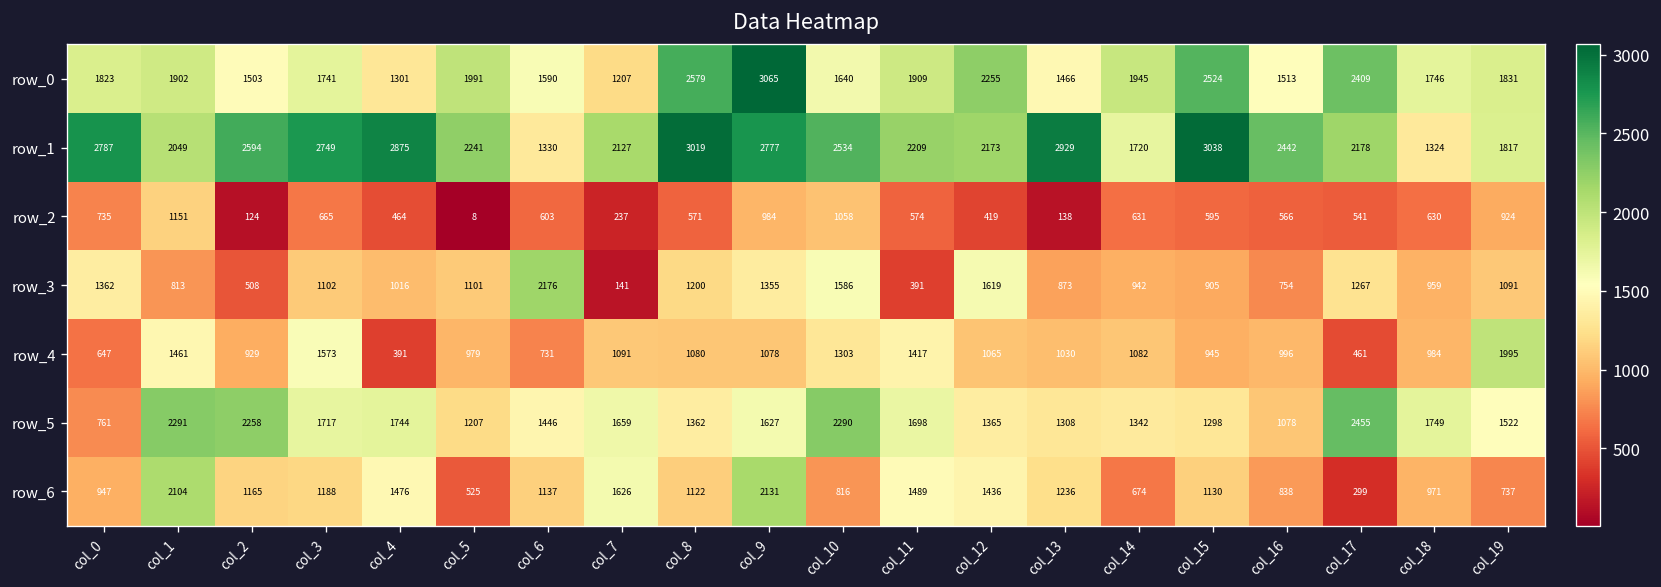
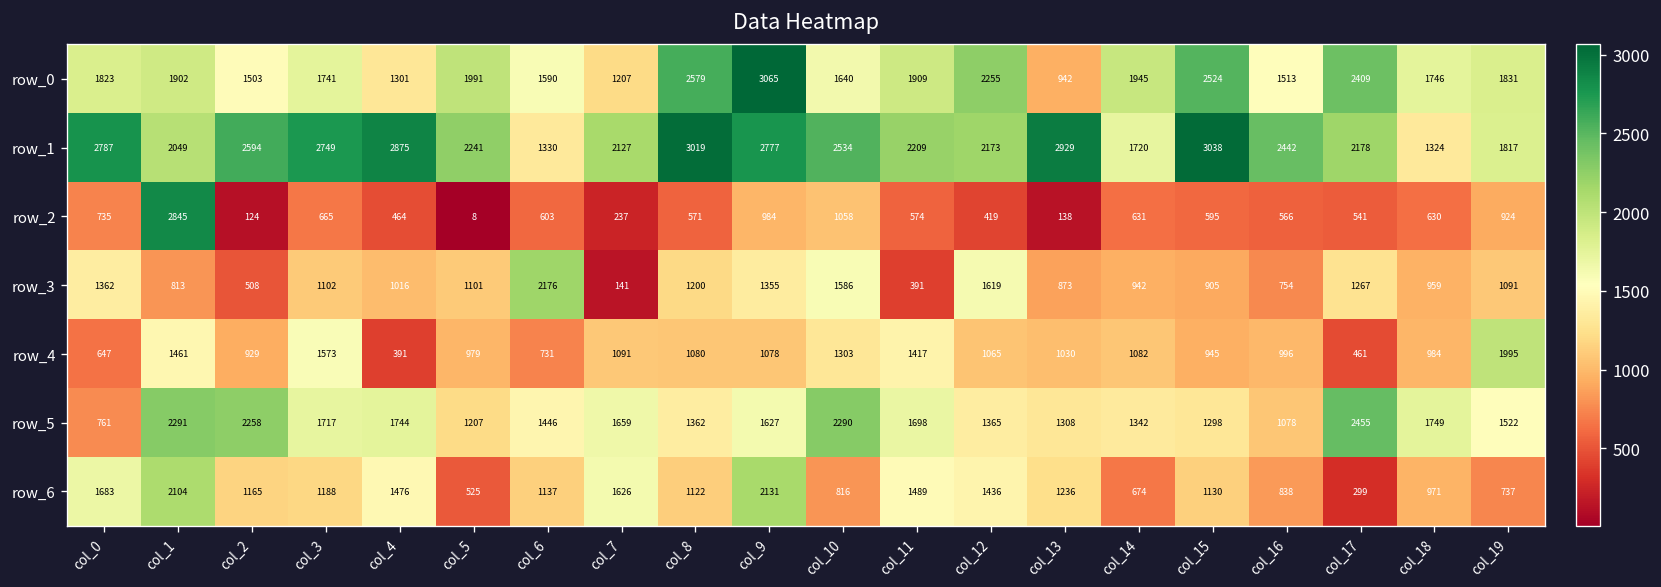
  {
    "row_0": {
      "col_0": 1823,
      "col_1": 1902,
      "col_2": 1503,
      "col_3": 1741,
      "col_4": 1301,
      "col_5": 1991,
      "col_6": 1590,
      "col_7": 1207,
      "col_8": 2579,
      "col_9": 3065,
      "col_10": 1640,
      "col_11": 1909,
      "col_12": 2255,
-     "col_13": 1466,
+     "col_13": 942,
      "col_14": 1945,
      "col_15": 2524,
      "col_16": 1513,
      "col_17": 2409,
      "col_18": 1746,
      "col_19": 1831
    },
    "row_1": {
      "col_0": 2787,
      "col_1": 2049,
      "col_2": 2594,
      "col_3": 2749,
      "col_4": 2875,
      "col_5": 2241,
      "col_6": 1330,
      "col_7": 2127,
      "col_8": 3019,
      "col_9": 2777,
      "col_10": 2534,
      "col_11": 2209,
      "col_12": 2173,
      "col_13": 2929,
      "col_14": 1720,
      "col_15": 3038,
      "col_16": 2442,
      "col_17": 2178,
      "col_18": 1324,
      "col_19": 1817
    },
    "row_2": {
      "col_0": 735,
-     "col_1": 1151,
+     "col_1": 2845,
      "col_2": 124,
      "col_3": 665,
      "col_4": 464,
      "col_5": 8,
      "col_6": 603,
      "col_7": 237,
      "col_8": 571,
      "col_9": 984,
      "col_10": 1058,
      "col_11": 574,
      "col_12": 419,
      "col_13": 138,
      "col_14": 631,
      "col_15": 595,
      "col_16": 566,
      "col_17": 541,
      "col_18": 630,
      "col_19": 924
    },
    "row_3": {
      "col_0": 1362,
      "col_1": 813,
      "col_2": 508,
      "col_3": 1102,
      "col_4": 1016,
      "col_5": 1101,
      "col_6": 2176,
      "col_7": 141,
      "col_8": 1200,
      "col_9": 1355,
      "col_10": 1586,
      "col_11": 391,
      "col_12": 1619,
      "col_13": 873,
      "col_14": 942,
      "col_15": 905,
      "col_16": 754,
      "col_17": 1267,
      "col_18": 959,
      "col_19": 1091
    },
    "row_4": {
      "col_0": 647,
      "col_1": 1461,
      "col_2": 929,
      "col_3": 1573,
      "col_4": 391,
      "col_5": 979,
      "col_6": 731,
      "col_7": 1091,
      "col_8": 1080,
      "col_9": 1078,
      "col_10": 1303,
      "col_11": 1417,
      "col_12": 1065,
      "col_13": 1030,
      "col_14": 1082,
      "col_15": 945,
      "col_16": 996,
      "col_17": 461,
      "col_18": 984,
      "col_19": 1995
    },
    "row_5": {
      "col_0": 761,
      "col_1": 2291,
      "col_2": 2258,
      "col_3": 1717,
      "col_4": 1744,
      "col_5": 1207,
      "col_6": 1446,
      "col_7": 1659,
      "col_8": 1362,
      "col_9": 1627,
      "col_10": 2290,
      "col_11": 1698,
      "col_12": 1365,
      "col_13": 1308,
      "col_14": 1342,
      "col_15": 1298,
      "col_16": 1078,
      "col_17": 2455,
      "col_18": 1749,
      "col_19": 1522
    },
    "row_6": {
-     "col_0": 947,
+     "col_0": 1683,
      "col_1": 2104,
      "col_2": 1165,
      "col_3": 1188,
      "col_4": 1476,
      "col_5": 525,
      "col_6": 1137,
      "col_7": 1626,
      "col_8": 1122,
      "col_9": 2131,
      "col_10": 816,
      "col_11": 1489,
      "col_12": 1436,
      "col_13": 1236,
      "col_14": 674,
      "col_15": 1130,
      "col_16": 838,
      "col_17": 299,
      "col_18": 971,
      "col_19": 737
    }
  }
